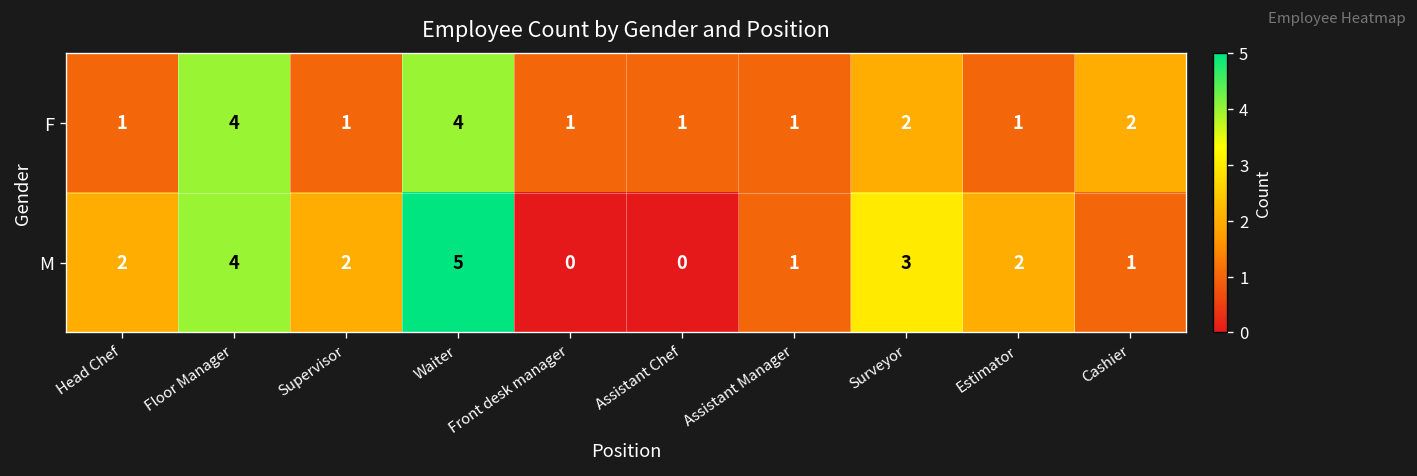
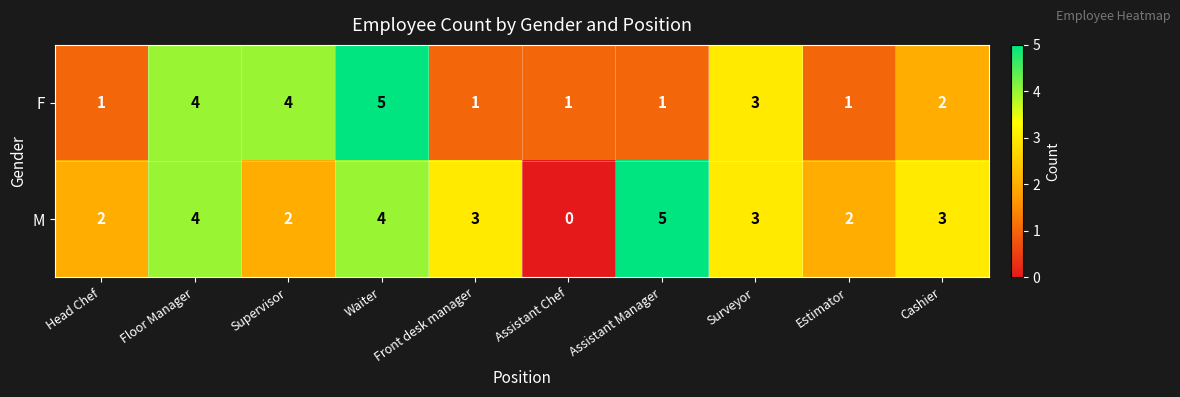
  {
    "F": {
      "Head Chef": 1,
      "Floor Manager": 4,
-     "Supervisor": 1,
-     "Waiter": 4,
+     "Supervisor": 4,
+     "Waiter": 5,
      "Front desk manager": 1,
      "Assistant Chef": 1,
      "Assistant Manager": 1,
-     "Surveyor": 2,
+     "Surveyor": 3,
      "Estimator": 1,
      "Cashier": 2
    },
    "M": {
      "Head Chef": 2,
      "Floor Manager": 4,
      "Supervisor": 2,
-     "Waiter": 5,
-     "Front desk manager": 0,
+     "Waiter": 4,
+     "Front desk manager": 3,
      "Assistant Chef": 0,
-     "Assistant Manager": 1,
+     "Assistant Manager": 5,
      "Surveyor": 3,
      "Estimator": 2,
-     "Cashier": 1
+     "Cashier": 3
    }
  }
